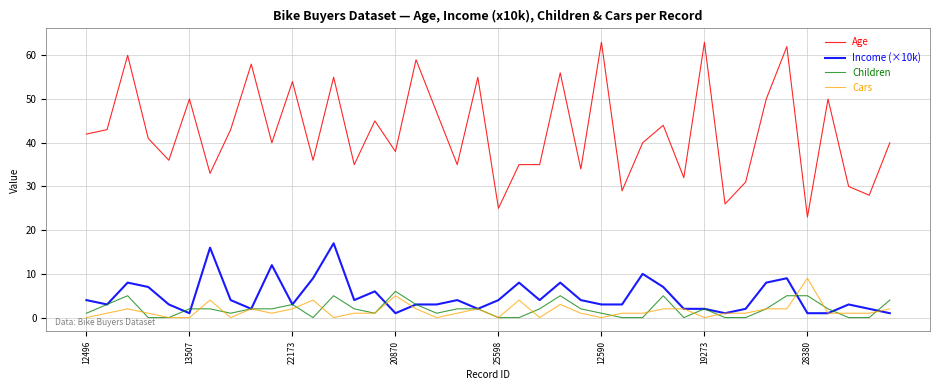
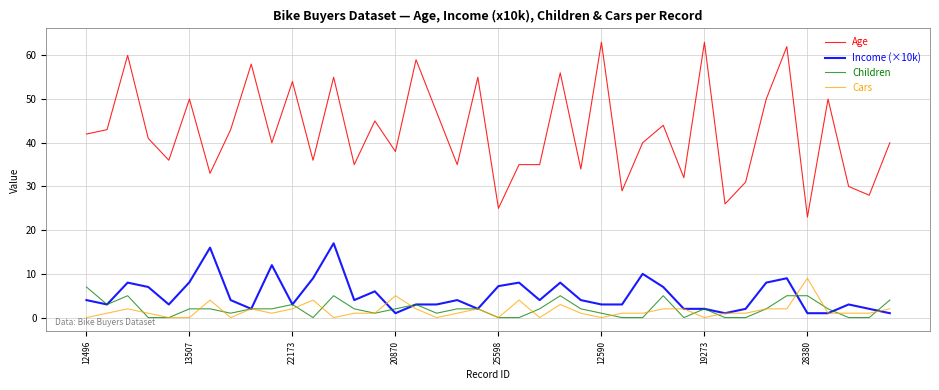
  {
    "Age": {
      "12496": 42,
      "13507": 50,
      "22173": 54,
      "20870": 38,
      "25598": 25,
      "12590": 63,
      "19273": 63,
      "28380": 23
    },
    "Income (×10k)": {
      "12496": 4,
-     "13507": 1,
+     "13507": 8,
      "20870": 1,
-     "25598": 4,
+     "25598": 7,
      "12590": 3,
      "28380": 1
    },
    "Children": {
-     "12496": 1,
+     "12496": 7,
      "13507": 2,
-     "20870": 6,
+     "20870": 2,
      "12590": 1,
      "28380": 5
    },
    "Cars": {
      "12496": 0,
      "13507": 0,
      "22173": 2,
      "20870": 5,
      "12590": 0,
      "19273": 0,
      "28380": 9
    }
  }
